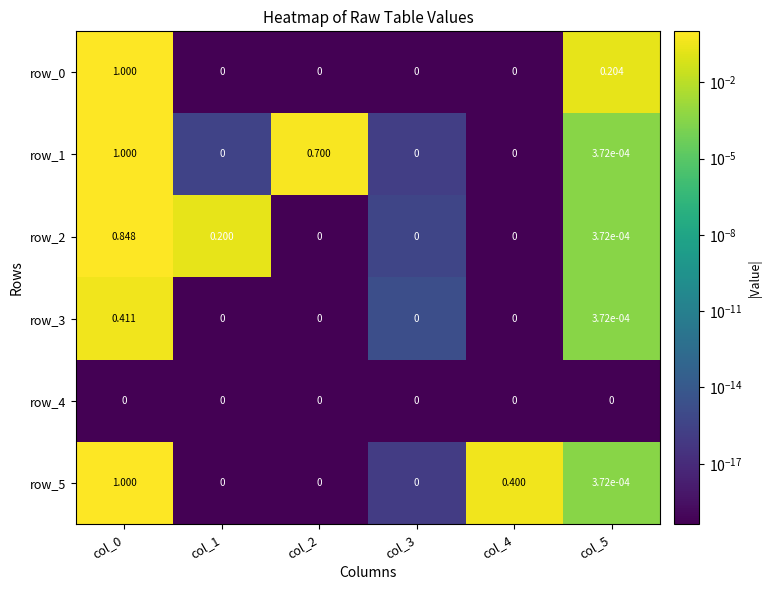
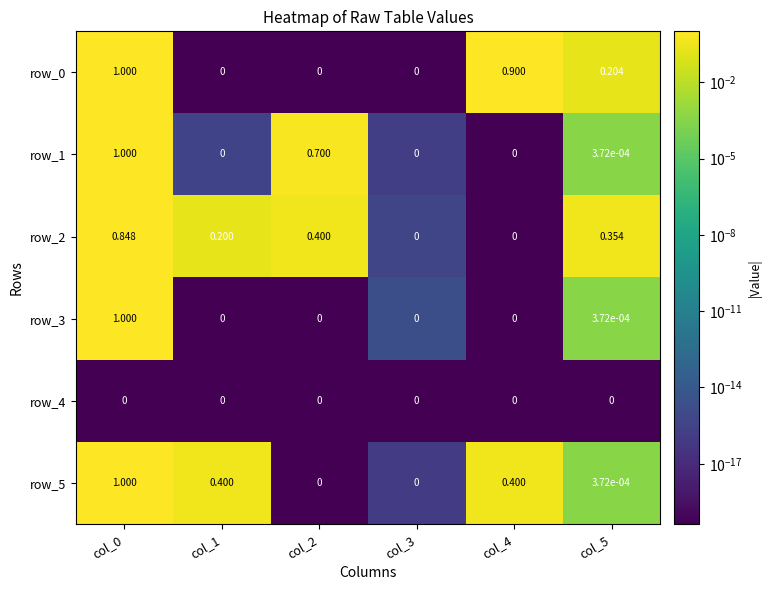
  {
    "row_0": {
      "col_0": "1.000",
      "col_1": "0",
      "col_2": "0",
      "col_3": "0",
-     "col_4": "0",
+     "col_4": "0.900",
      "col_5": "0.204"
    },
    "row_1": {
      "col_0": "1.000",
      "col_1": "0",
      "col_2": "0.700",
      "col_3": "0",
      "col_4": "0",
      "col_5": "3.72e-04"
    },
    "row_2": {
      "col_0": "0.848",
      "col_1": "0.200",
-     "col_2": "0",
+     "col_2": "0.400",
      "col_3": "0",
      "col_4": "0",
-     "col_5": "3.72e-04"
+     "col_5": "0.354"
    },
    "row_3": {
-     "col_0": "0.411",
+     "col_0": "1.000",
      "col_1": "0",
      "col_2": "0",
      "col_3": "0",
      "col_4": "0",
      "col_5": "3.72e-04"
    },
    "row_4": {
      "col_0": "0",
      "col_1": "0",
      "col_2": "0",
      "col_3": "0",
      "col_4": "0",
      "col_5": "0"
    },
    "row_5": {
      "col_0": "1.000",
-     "col_1": "0",
+     "col_1": "0.400",
      "col_2": "0",
      "col_3": "0",
      "col_4": "0.400",
      "col_5": "3.72e-04"
    }
  }
